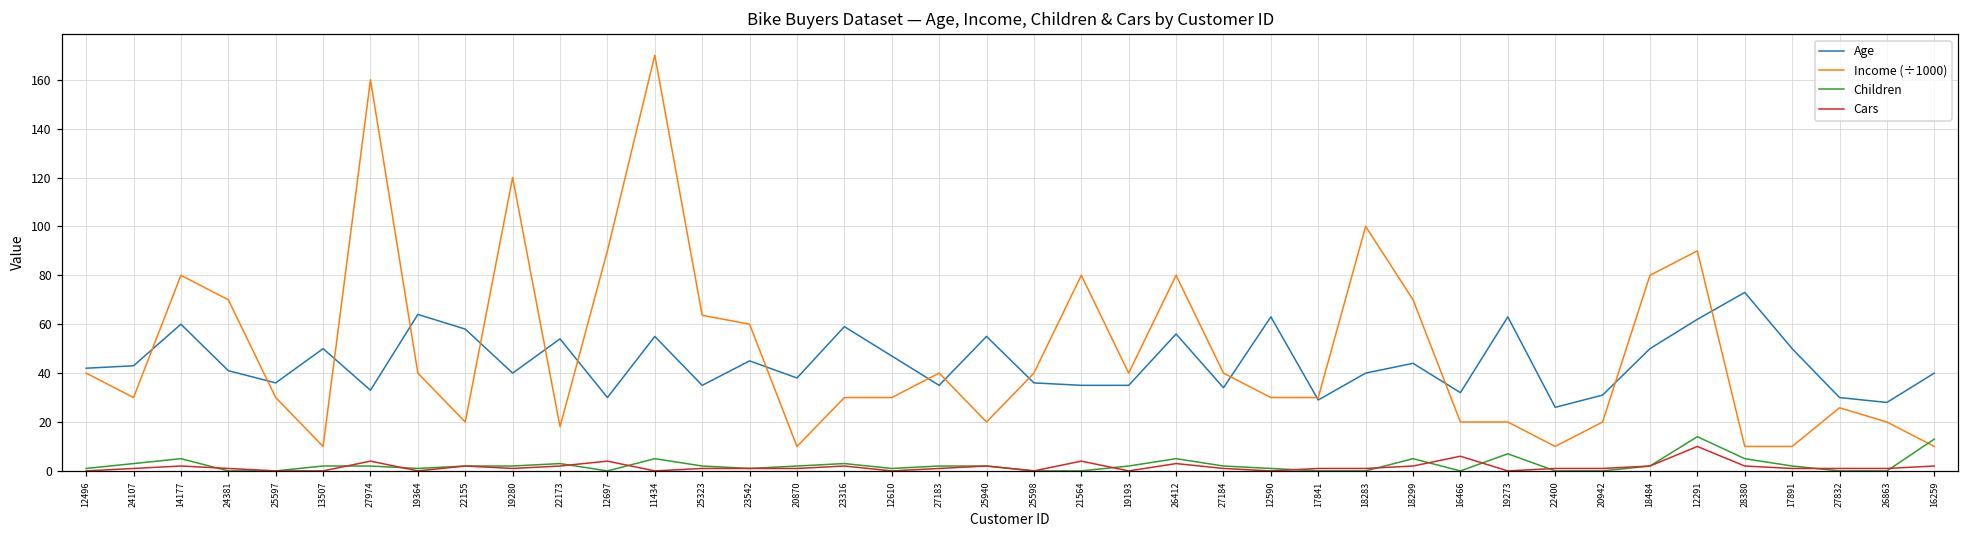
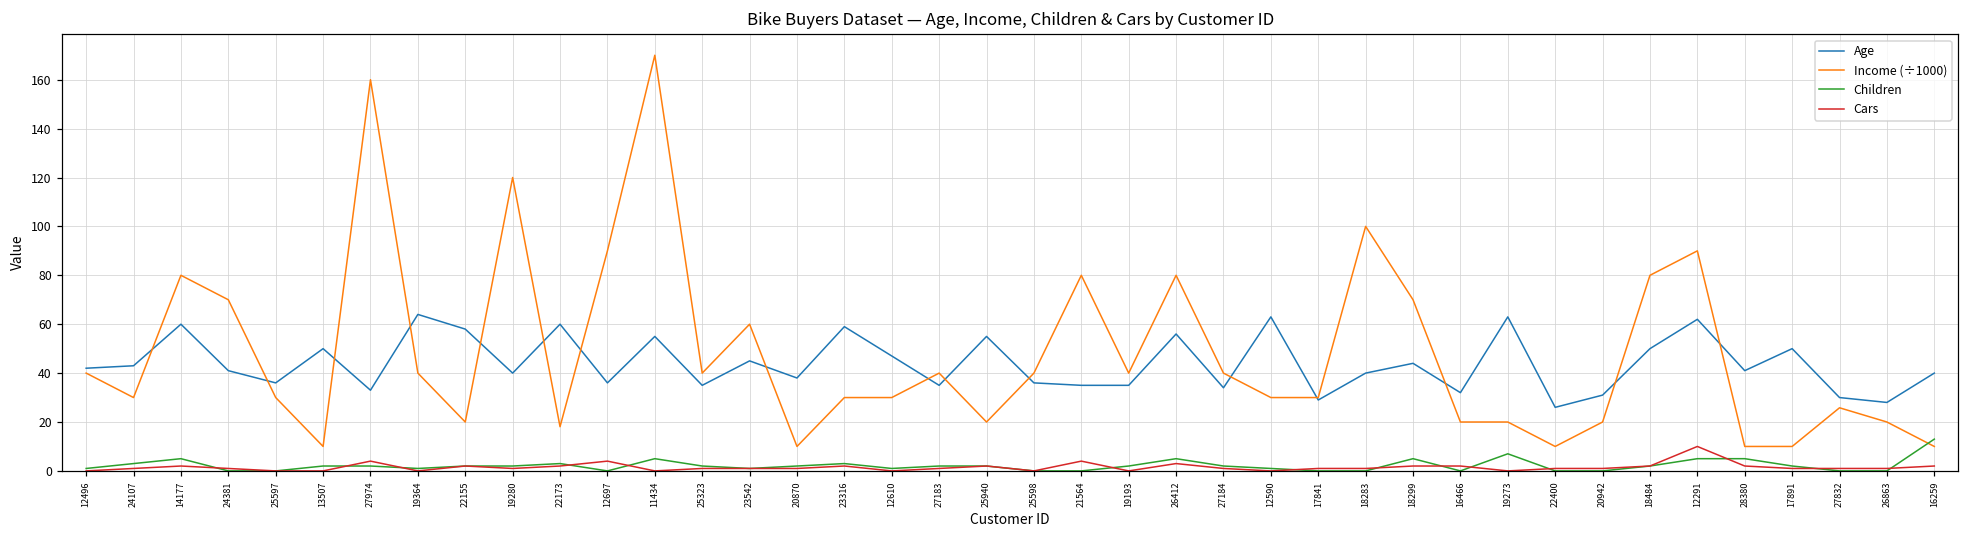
  {
    "Age": {
      "12496": 42,
      "24107": 43,
      "14177": 60,
      "24381": 41,
      "25597": 36,
      "13507": 50,
      "27974": 33,
      "19364": 64,
      "22155": 58,
      "19280": 40,
-     "22173": 54,
-     "12697": 30,
+     "22173": 60,
+     "12697": 36,
      "11434": 55,
      "25323": 35,
      "23542": 45,
      "20870": 38,
      "23316": 59,
      "12610": 47,
      "27183": 35,
      "25940": 55,
      "25598": 36,
      "21564": 35,
      "19193": 35,
      "26412": 56,
      "27184": 34,
      "12590": 63,
      "18283": 40,
      "18299": 44,
      "16466": 32,
      "19273": 63,
      "22400": 26,
      "20942": 31,
      "18484": 50,
      "12291": 62,
-     "28380": 73,
+     "28380": 41,
      "17891": 50,
      "27832": 30,
      "26863": 28,
      "16259": 40
    },
    "Income (÷1000)": {
      "12496": 40,
      "24107": 30,
      "14177": 80,
      "24381": 70,
      "25597": 30,
      "13507": 10,
      "27974": 160,
      "19364": 40,
      "22155": 20,
      "19280": 120,
      "22173": 18,
      "12697": 90,
      "11434": 170,
-     "25323": 64,
+     "25323": 40,
      "23542": 60,
      "20870": 10,
      "23316": 30,
      "12610": 30,
      "27183": 40,
      "25940": 20,
      "25598": 40,
      "21564": 80,
      "19193": 40,
      "26412": 80,
      "27184": 40,
      "12590": 30,
      "18283": 100,
      "18299": 70,
      "16466": 20,
      "19273": 20,
      "22400": 10,
      "20942": 20,
      "18484": 80,
      "12291": 90,
      "28380": 10,
      "17891": 10,
      "27832": 26,
      "26863": 20,
      "16259": 10
    },
    "Children": {
      "24107": 3,
      "14177": 5,
      "13507": 2,
      "27974": 2,
      "12697": 0,
      "11434": 5,
      "21564": 0,
      "19193": 2,
      "26412": 5,
      "18299": 5,
      "16466": 0,
      "19273": 7,
-     "12291": 14,
+     "12291": 5,
      "28380": 5,
      "16259": 13
    },
    "Cars": {
      "24107": 1,
      "14177": 2,
      "13507": 0,
      "27974": 4,
      "12697": 4,
      "11434": 0,
      "21564": 4,
      "19193": 0,
      "26412": 3,
      "18299": 2,
-     "16466": 6,
+     "16466": 2,
      "19273": 0,
      "12291": 10,
      "28380": 2,
      "16259": 2
    }
  }
